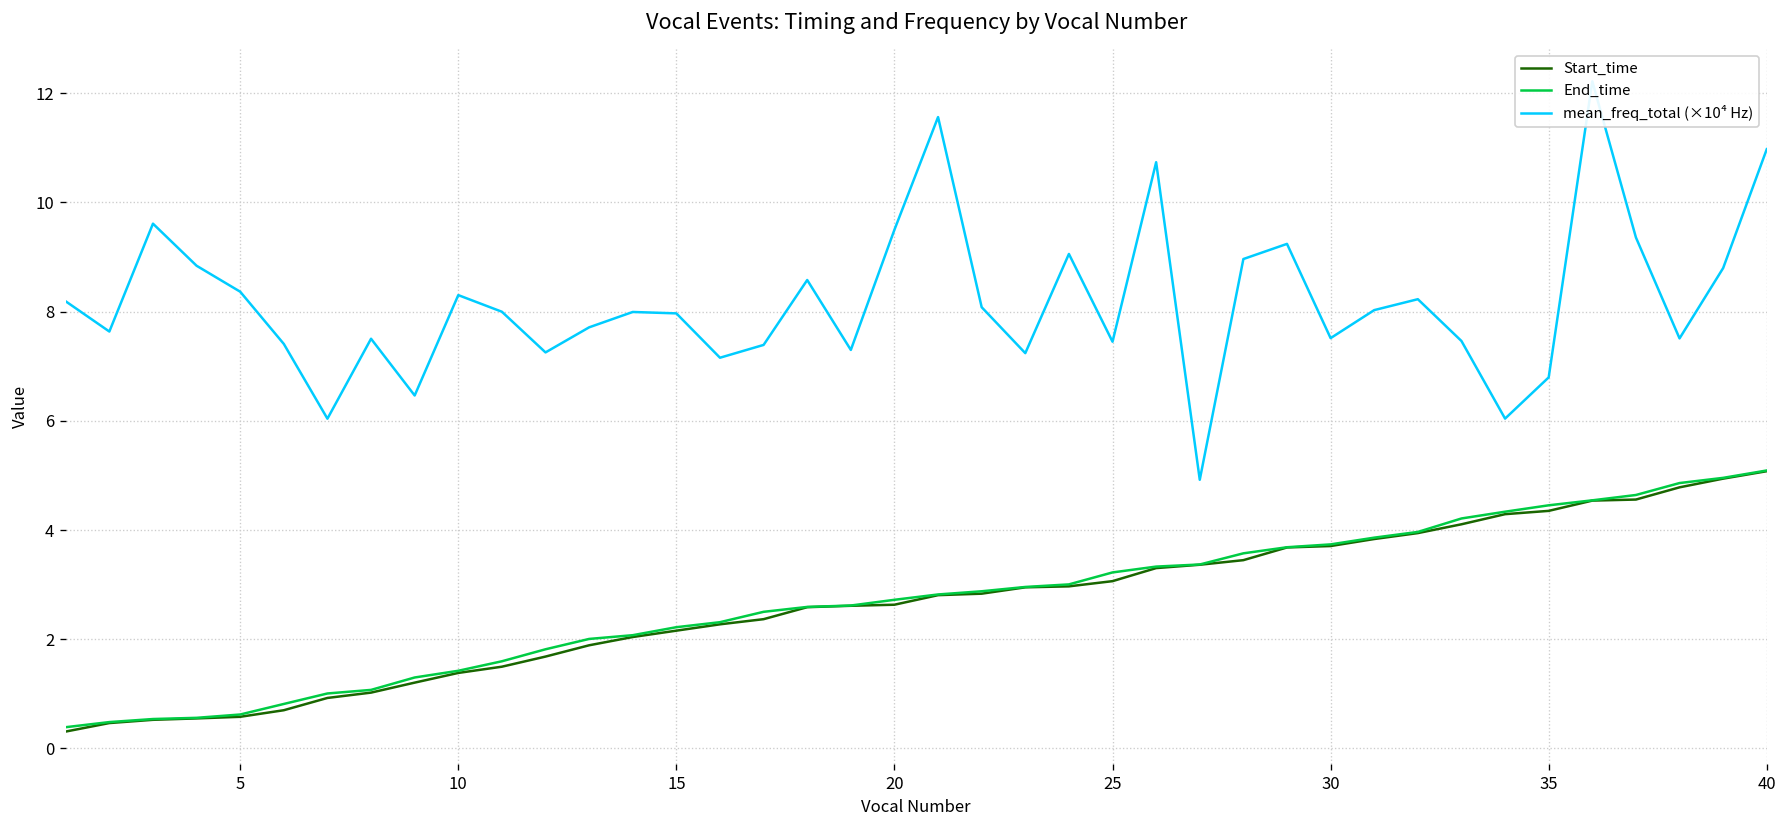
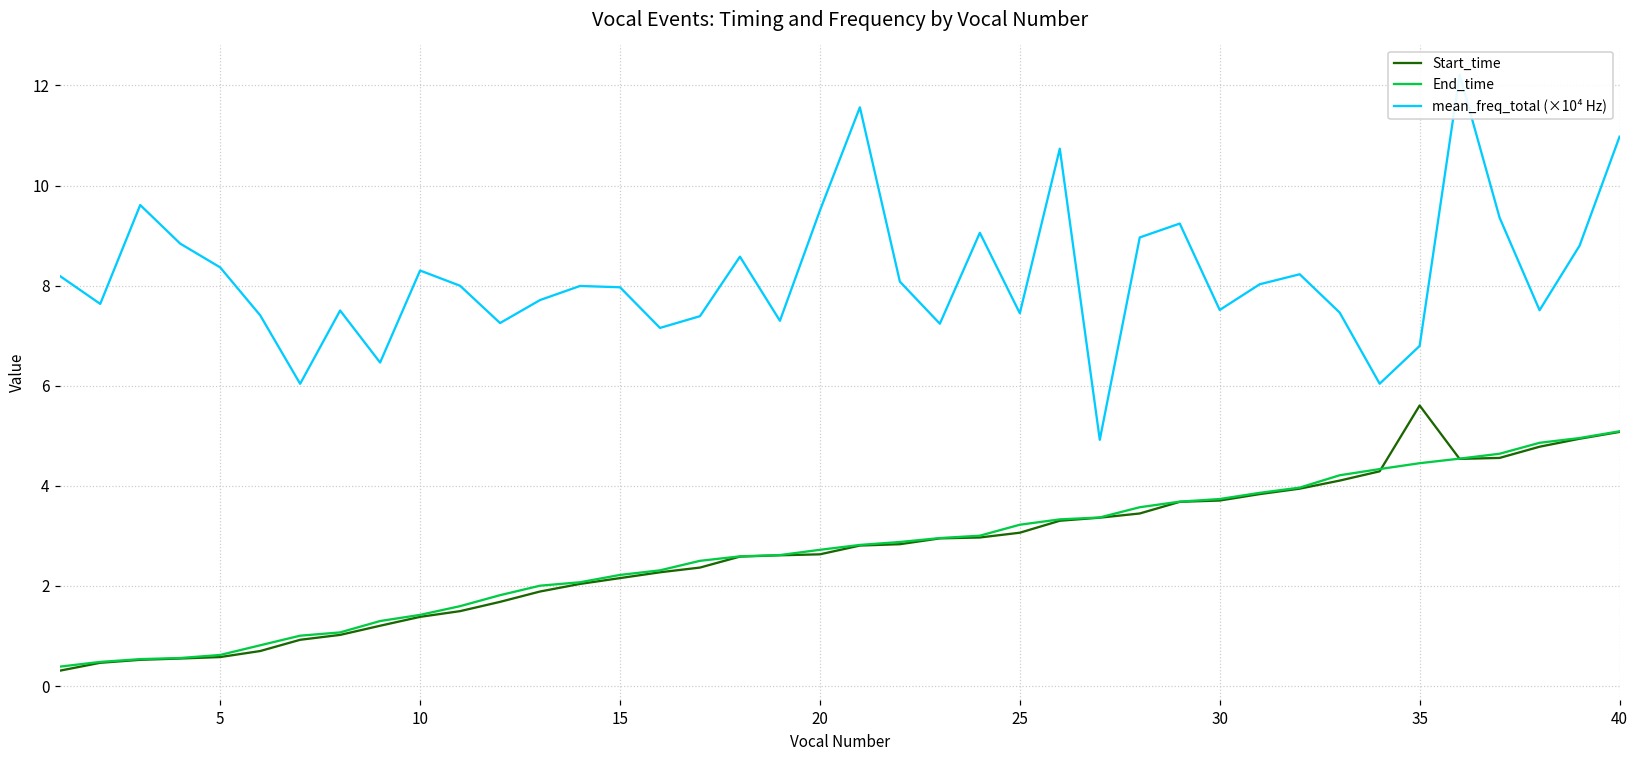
  {
    "Start_time": {
      "15": 2.2,
      "20": 2.6,
      "25": 3.1,
-     "35": 4.4
+     "35": 5.6
    },
    "End_time": {
      "15": 2.2,
      "20": 2.7,
      "25": 3.2,
      "35": 4.5
    },
    "mean_freq_total (×10⁴ Hz)": {
      "5": 8.4,
      "10": 8.3,
      "15": 8.0,
      "20": 9.5,
      "25": 7.4,
      "30": 7.5,
      "35": 6.8,
      "40": 11.0
    }
  }
